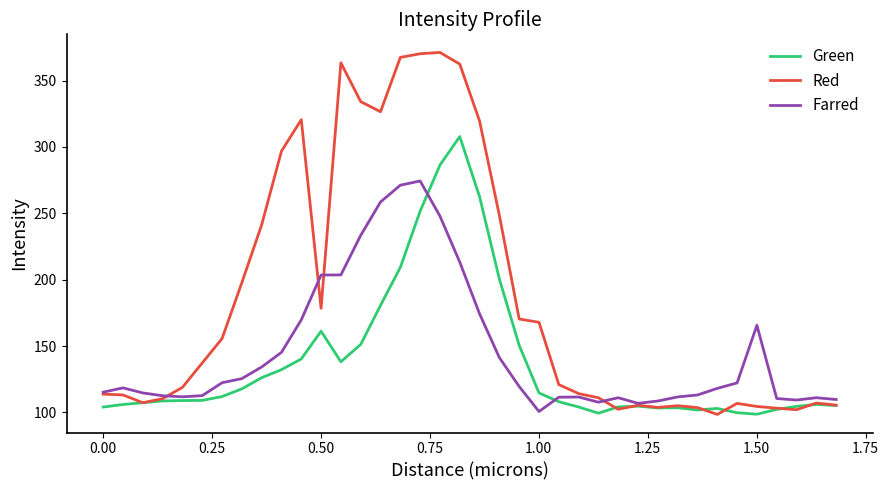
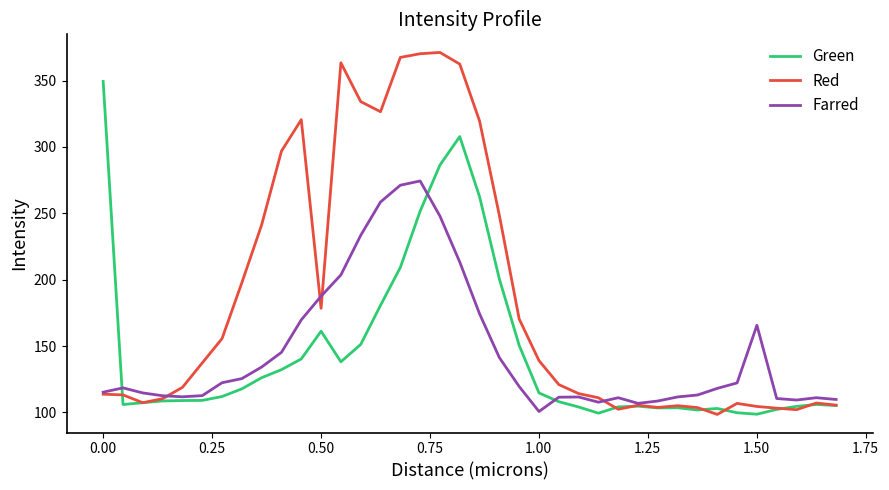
  {
    "Green": {
-     "0.00": 104,
+     "0.00": 349,
      "0.50": 161,
      "1.00": 115,
      "1.50": 99
    },
    "Red": {
      "0.50": 178,
-     "1.00": 168,
+     "1.00": 139,
      "1.50": 105
    },
    "Farred": {
-     "0.50": 204,
+     "0.50": 188,
      "1.00": 101,
      "1.50": 166
    }
  }
